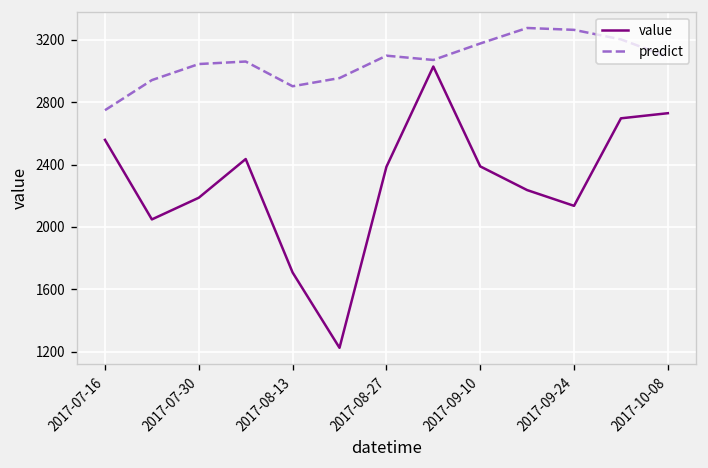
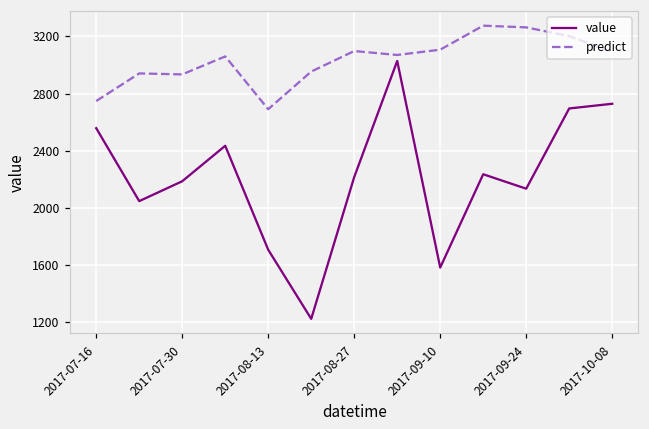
  {
    "value": {
      "2017-07-16": 2560,
      "2017-07-30": 2190,
      "2017-08-13": 1710,
-     "2017-08-27": 2390,
-     "2017-09-10": 2390,
+     "2017-08-27": 2220,
+     "2017-09-10": 1580,
      "2017-09-24": 2140,
      "2017-10-08": 2730
    },
    "predict": {
      "2017-07-16": 2750,
-     "2017-07-30": 3040,
-     "2017-08-13": 2900,
+     "2017-07-30": 2930,
+     "2017-08-13": 2690,
      "2017-08-27": 3100,
-     "2017-09-10": 3180,
+     "2017-09-10": 3110,
      "2017-09-24": 3260
    }
  }
